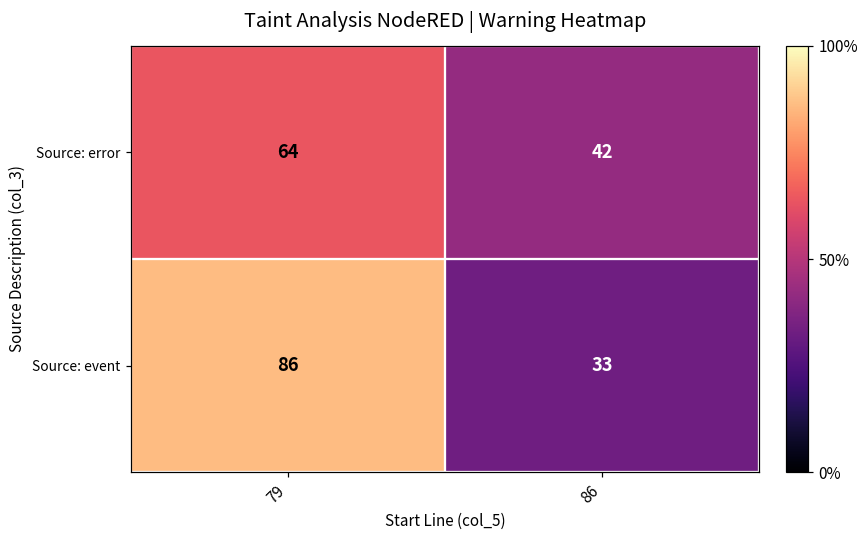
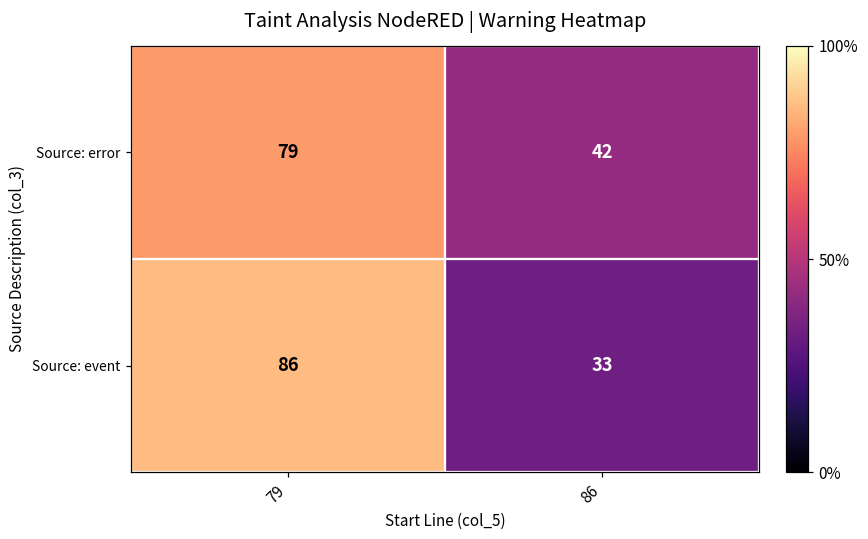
  {
    "Source: error": {
-     "79": 64,
+     "79": 79,
      "86": 42
    },
    "Source: event": {
      "79": 86,
      "86": 33
    }
  }
